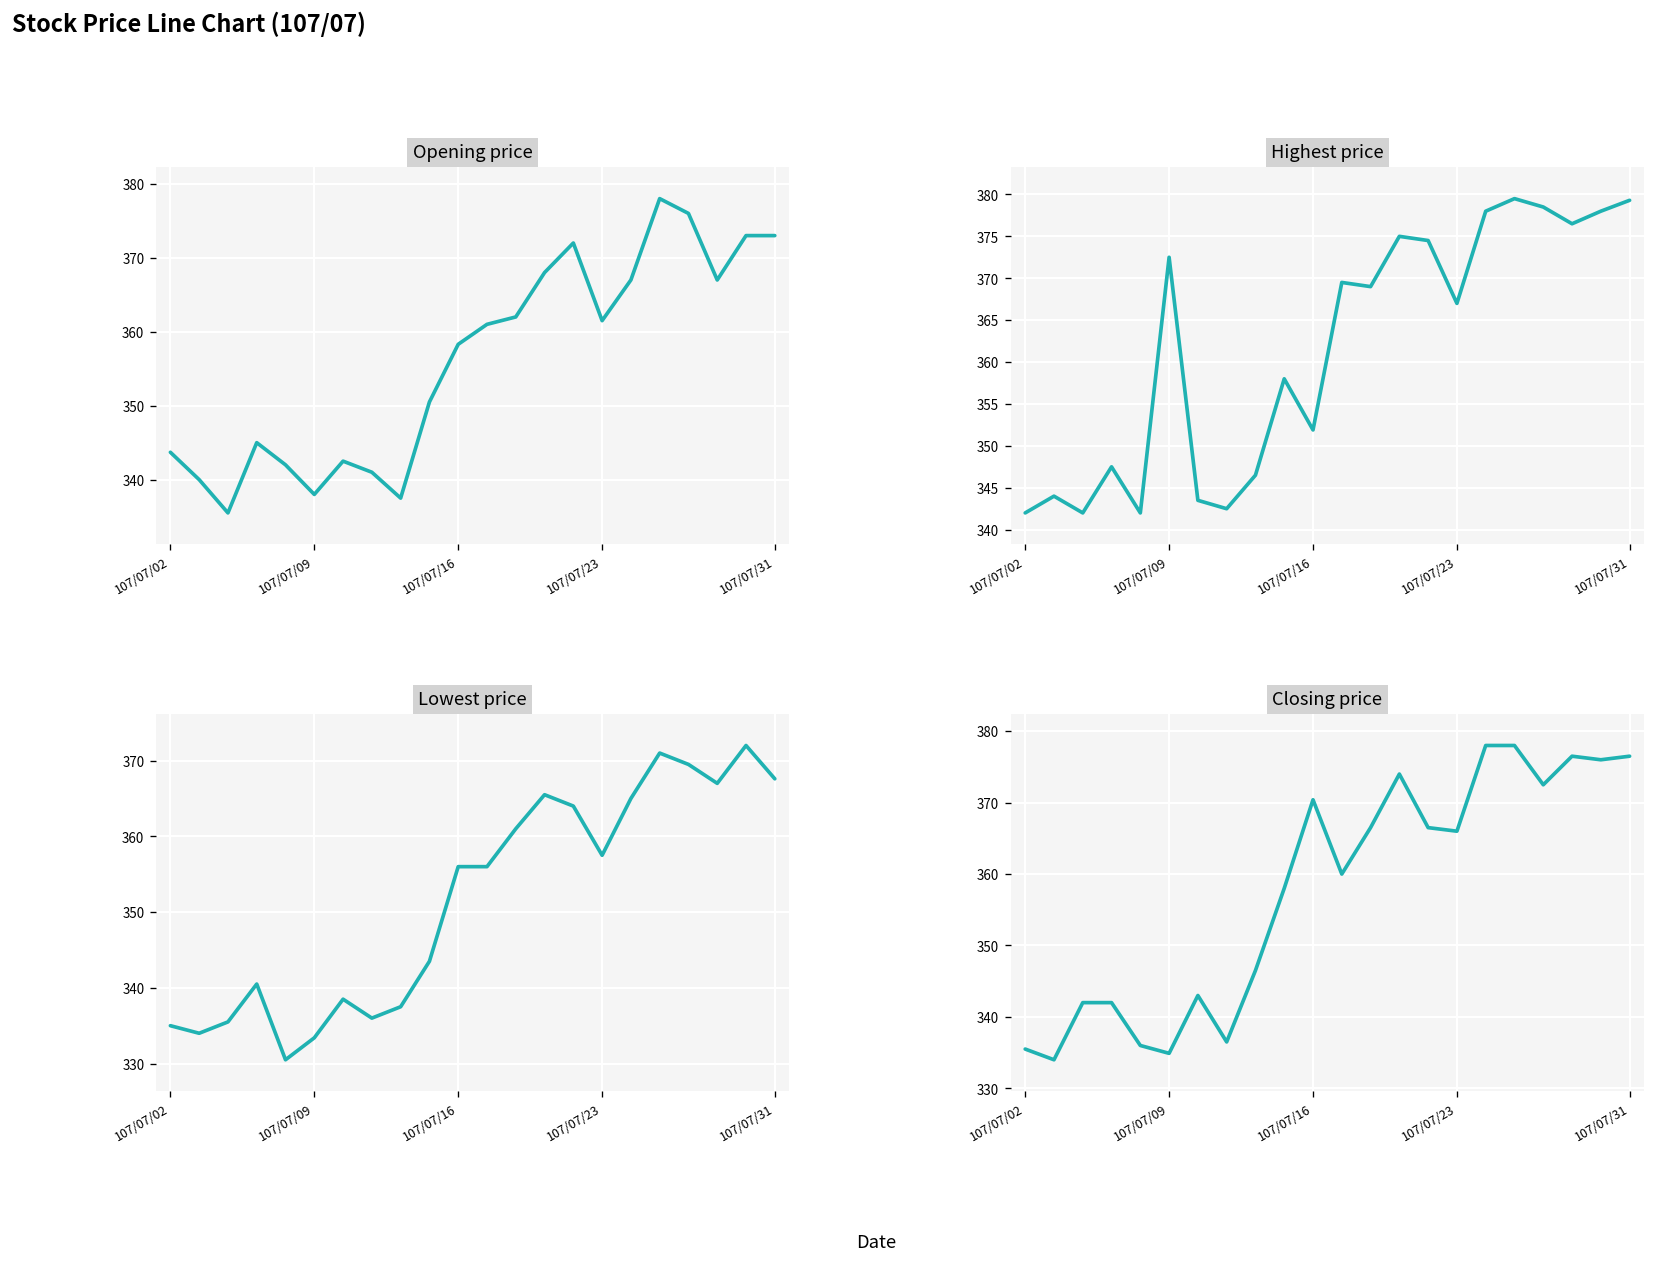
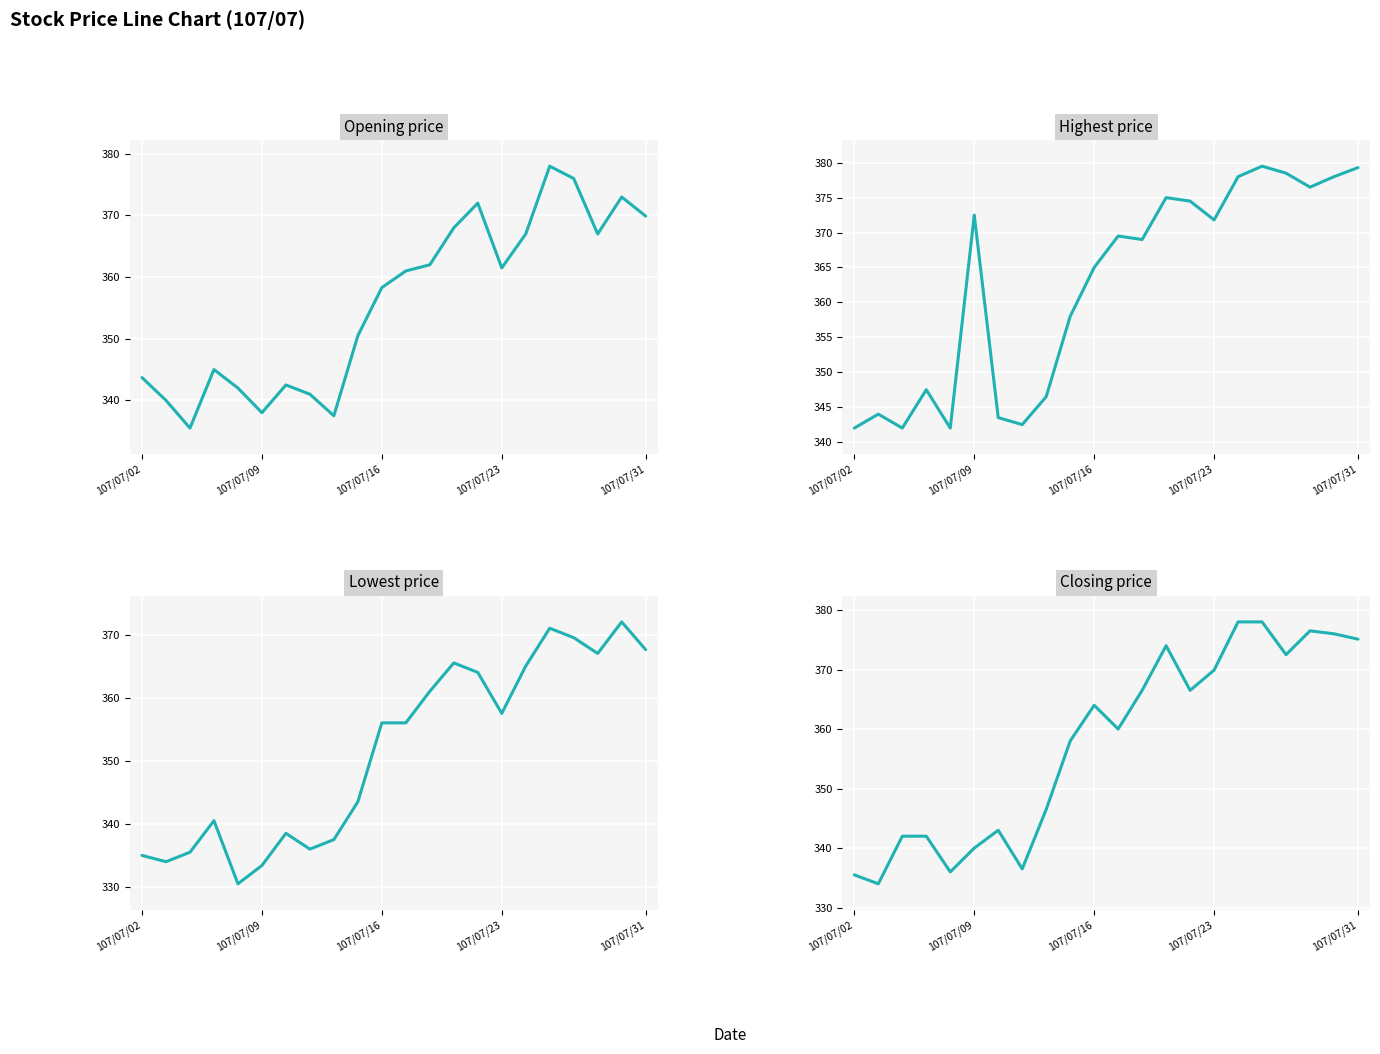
  {
    "Opening price": {
      "107/07/02": 344,
      "107/07/09": 338,
      "107/07/16": 358,
      "107/07/23": 362,
-     "107/07/31": 373
+     "107/07/31": 370
    },
    "Highest price": {
      "107/07/02": 342,
      "107/07/09": 373,
-     "107/07/16": 352,
-     "107/07/23": 367,
+     "107/07/16": 365,
+     "107/07/23": 372,
      "107/07/31": 379
    },
    "Lowest price": {
      "107/07/02": 335,
      "107/07/09": 333,
      "107/07/16": 356,
      "107/07/23": 358,
      "107/07/31": 368
    },
    "Closing price": {
      "107/07/02": 336,
-     "107/07/09": 335,
-     "107/07/16": 370,
-     "107/07/23": 366,
-     "107/07/31": 377
+     "107/07/09": 340,
+     "107/07/16": 364,
+     "107/07/23": 370,
+     "107/07/31": 375
    }
  }
